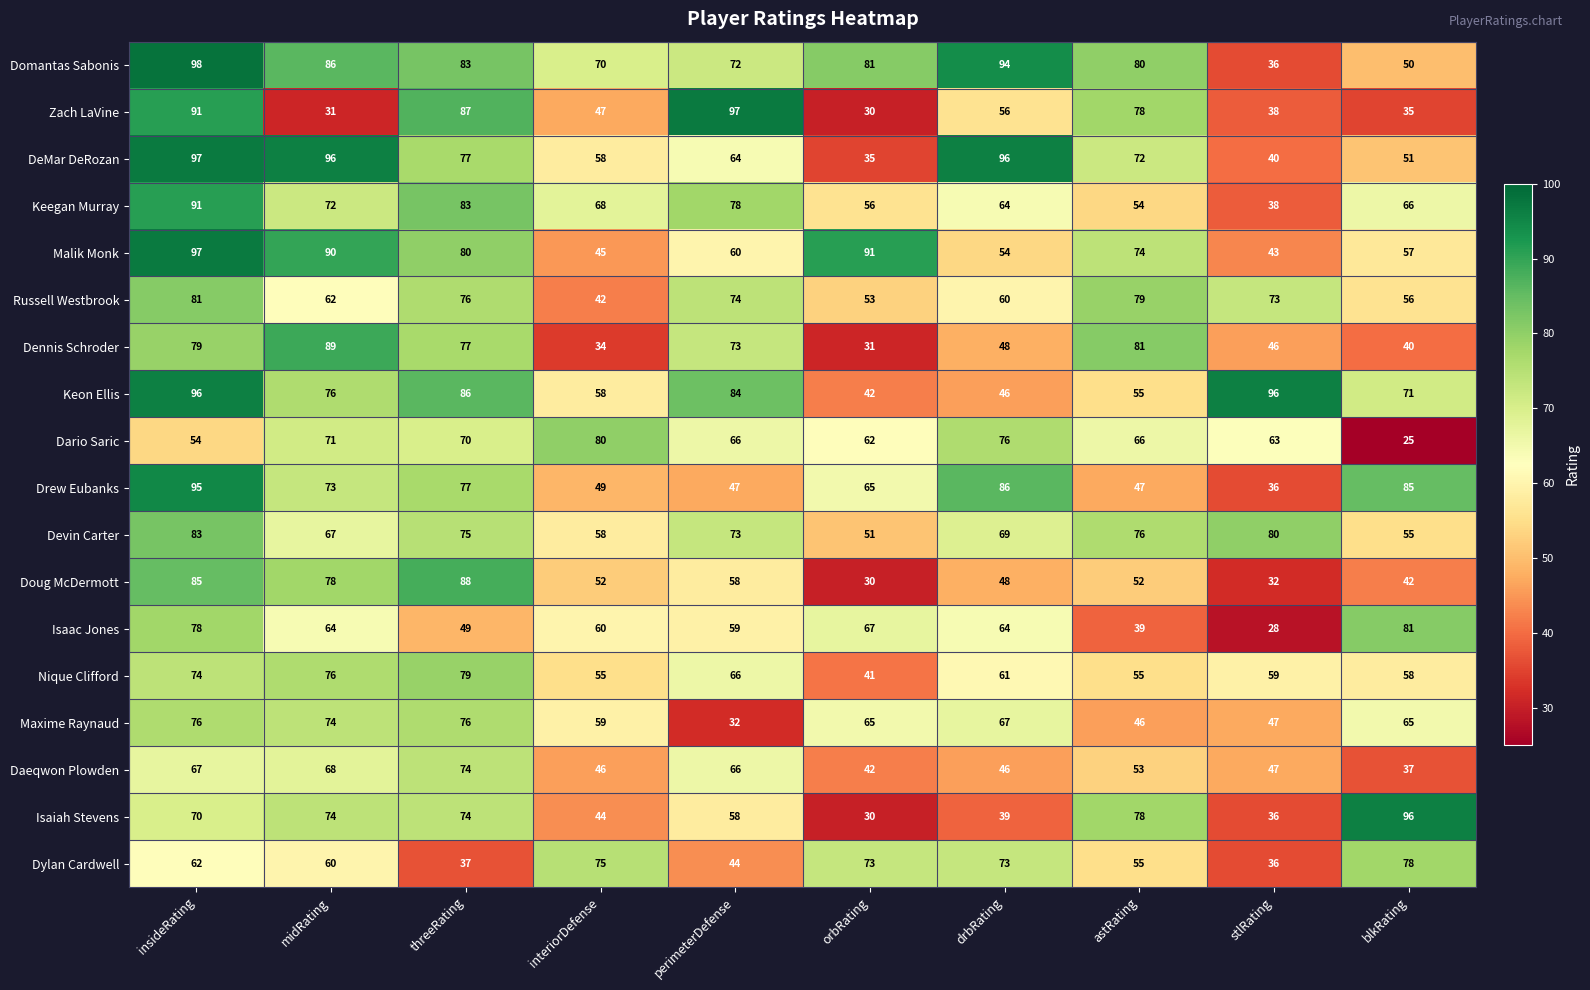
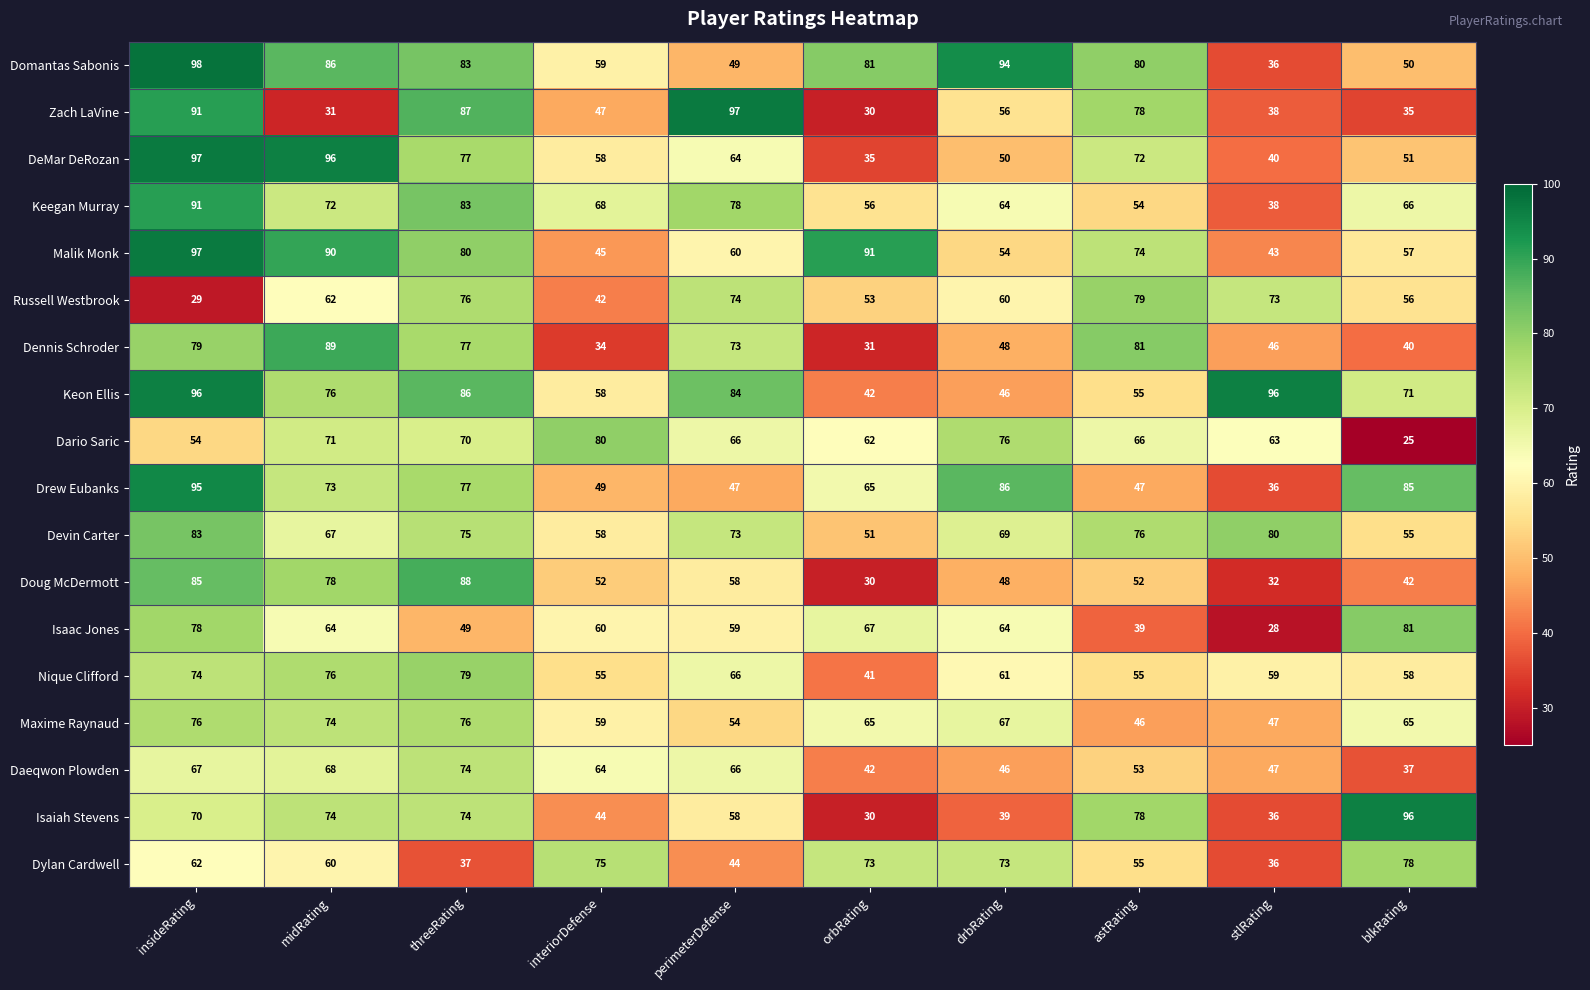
  {
    "Domantas Sabonis": {
      "insideRating": 98,
      "midRating": 86,
      "threeRating": 83,
-     "interiorDefense": 70,
-     "perimeterDefense": 72,
+     "interiorDefense": 59,
+     "perimeterDefense": 49,
      "orbRating": 81,
      "drbRating": 94,
      "astRating": 80,
      "stlRating": 36,
      "blkRating": 50
    },
    "Zach LaVine": {
      "insideRating": 91,
      "midRating": 31,
      "threeRating": 87,
      "interiorDefense": 47,
      "perimeterDefense": 97,
      "orbRating": 30,
      "drbRating": 56,
      "astRating": 78,
      "stlRating": 38,
      "blkRating": 35
    },
    "DeMar DeRozan": {
      "insideRating": 97,
      "midRating": 96,
      "threeRating": 77,
      "interiorDefense": 58,
      "perimeterDefense": 64,
      "orbRating": 35,
-     "drbRating": 96,
+     "drbRating": 50,
      "astRating": 72,
      "stlRating": 40,
      "blkRating": 51
    },
    "Keegan Murray": {
      "insideRating": 91,
      "midRating": 72,
      "threeRating": 83,
      "interiorDefense": 68,
      "perimeterDefense": 78,
      "orbRating": 56,
      "drbRating": 64,
      "astRating": 54,
      "stlRating": 38,
      "blkRating": 66
    },
    "Malik Monk": {
      "insideRating": 97,
      "midRating": 90,
      "threeRating": 80,
      "interiorDefense": 45,
      "perimeterDefense": 60,
      "orbRating": 91,
      "drbRating": 54,
      "astRating": 74,
      "stlRating": 43,
      "blkRating": 57
    },
    "Russell Westbrook": {
-     "insideRating": 81,
+     "insideRating": 29,
      "midRating": 62,
      "threeRating": 76,
      "interiorDefense": 42,
      "perimeterDefense": 74,
      "orbRating": 53,
      "drbRating": 60,
      "astRating": 79,
      "stlRating": 73,
      "blkRating": 56
    },
    "Dennis Schroder": {
      "insideRating": 79,
      "midRating": 89,
      "threeRating": 77,
      "interiorDefense": 34,
      "perimeterDefense": 73,
      "orbRating": 31,
      "drbRating": 48,
      "astRating": 81,
      "stlRating": 46,
      "blkRating": 40
    },
    "Keon Ellis": {
      "insideRating": 96,
      "midRating": 76,
      "threeRating": 86,
      "interiorDefense": 58,
      "perimeterDefense": 84,
      "orbRating": 42,
      "drbRating": 46,
      "astRating": 55,
      "stlRating": 96,
      "blkRating": 71
    },
    "Dario Saric": {
      "insideRating": 54,
      "midRating": 71,
      "threeRating": 70,
      "interiorDefense": 80,
      "perimeterDefense": 66,
      "orbRating": 62,
      "drbRating": 76,
      "astRating": 66,
      "stlRating": 63,
      "blkRating": 25
    },
    "Drew Eubanks": {
      "insideRating": 95,
      "midRating": 73,
      "threeRating": 77,
      "interiorDefense": 49,
      "perimeterDefense": 47,
      "orbRating": 65,
      "drbRating": 86,
      "astRating": 47,
      "stlRating": 36,
      "blkRating": 85
    },
    "Devin Carter": {
      "insideRating": 83,
      "midRating": 67,
      "threeRating": 75,
      "interiorDefense": 58,
      "perimeterDefense": 73,
      "orbRating": 51,
      "drbRating": 69,
      "astRating": 76,
      "stlRating": 80,
      "blkRating": 55
    },
    "Doug McDermott": {
      "insideRating": 85,
      "midRating": 78,
      "threeRating": 88,
      "interiorDefense": 52,
      "perimeterDefense": 58,
      "orbRating": 30,
      "drbRating": 48,
      "astRating": 52,
      "stlRating": 32,
      "blkRating": 42
    },
    "Isaac Jones": {
      "insideRating": 78,
      "midRating": 64,
      "threeRating": 49,
      "interiorDefense": 60,
      "perimeterDefense": 59,
      "orbRating": 67,
      "drbRating": 64,
      "astRating": 39,
      "stlRating": 28,
      "blkRating": 81
    },
    "Nique Clifford": {
      "insideRating": 74,
      "midRating": 76,
      "threeRating": 79,
      "interiorDefense": 55,
      "perimeterDefense": 66,
      "orbRating": 41,
      "drbRating": 61,
      "astRating": 55,
      "stlRating": 59,
      "blkRating": 58
    },
    "Maxime Raynaud": {
      "insideRating": 76,
      "midRating": 74,
      "threeRating": 76,
      "interiorDefense": 59,
-     "perimeterDefense": 32,
+     "perimeterDefense": 54,
      "orbRating": 65,
      "drbRating": 67,
      "astRating": 46,
      "stlRating": 47,
      "blkRating": 65
    },
    "Daeqwon Plowden": {
      "insideRating": 67,
      "midRating": 68,
      "threeRating": 74,
-     "interiorDefense": 46,
+     "interiorDefense": 64,
      "perimeterDefense": 66,
      "orbRating": 42,
      "drbRating": 46,
      "astRating": 53,
      "stlRating": 47,
      "blkRating": 37
    },
    "Isaiah Stevens": {
      "insideRating": 70,
      "midRating": 74,
      "threeRating": 74,
      "interiorDefense": 44,
      "perimeterDefense": 58,
      "orbRating": 30,
      "drbRating": 39,
      "astRating": 78,
      "stlRating": 36,
      "blkRating": 96
    },
    "Dylan Cardwell": {
      "insideRating": 62,
      "midRating": 60,
      "threeRating": 37,
      "interiorDefense": 75,
      "perimeterDefense": 44,
      "orbRating": 73,
      "drbRating": 73,
      "astRating": 55,
      "stlRating": 36,
      "blkRating": 78
    }
  }
